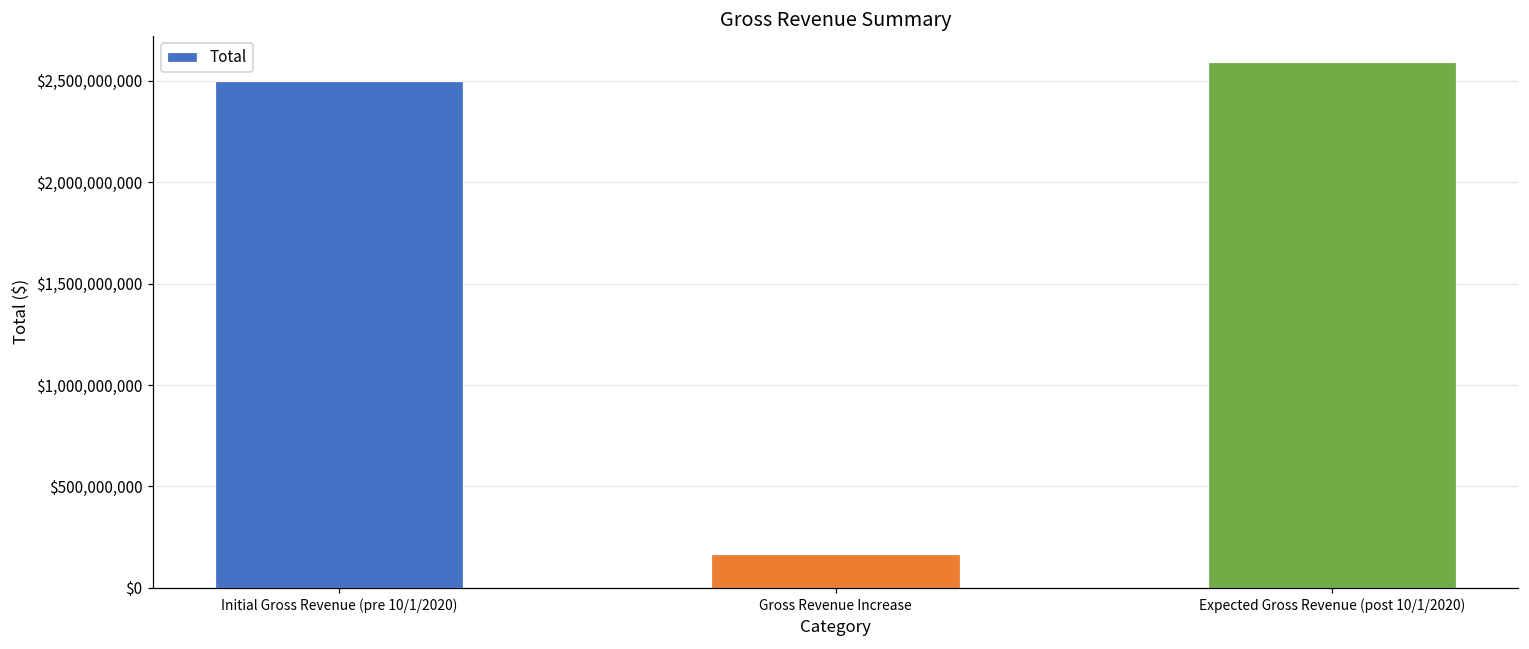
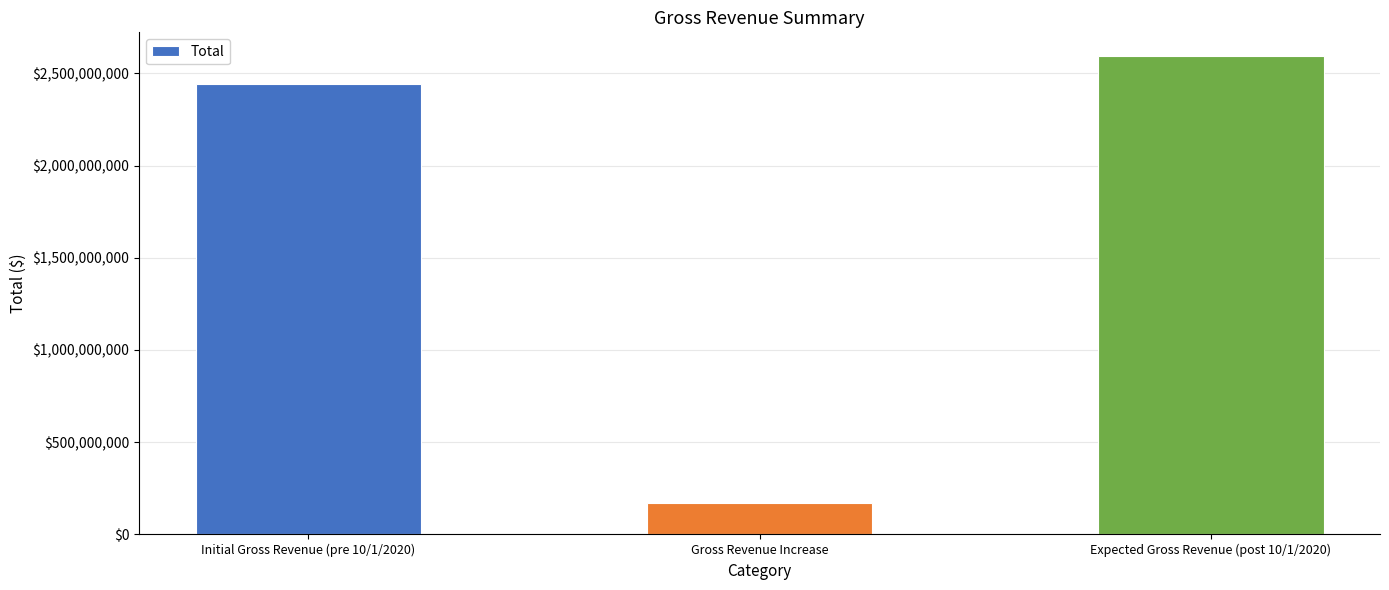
  {
-   "Initial Gross Revenue (pre 10/1/2020)": "$2,500,000,000",
+   "Initial Gross Revenue (pre 10/1/2020)": "$2,440,000,000",
    "Gross Revenue Increase": "$170,000,000",
    "Expected Gross Revenue (post 10/1/2020)": "$2,590,000,000"
  }
